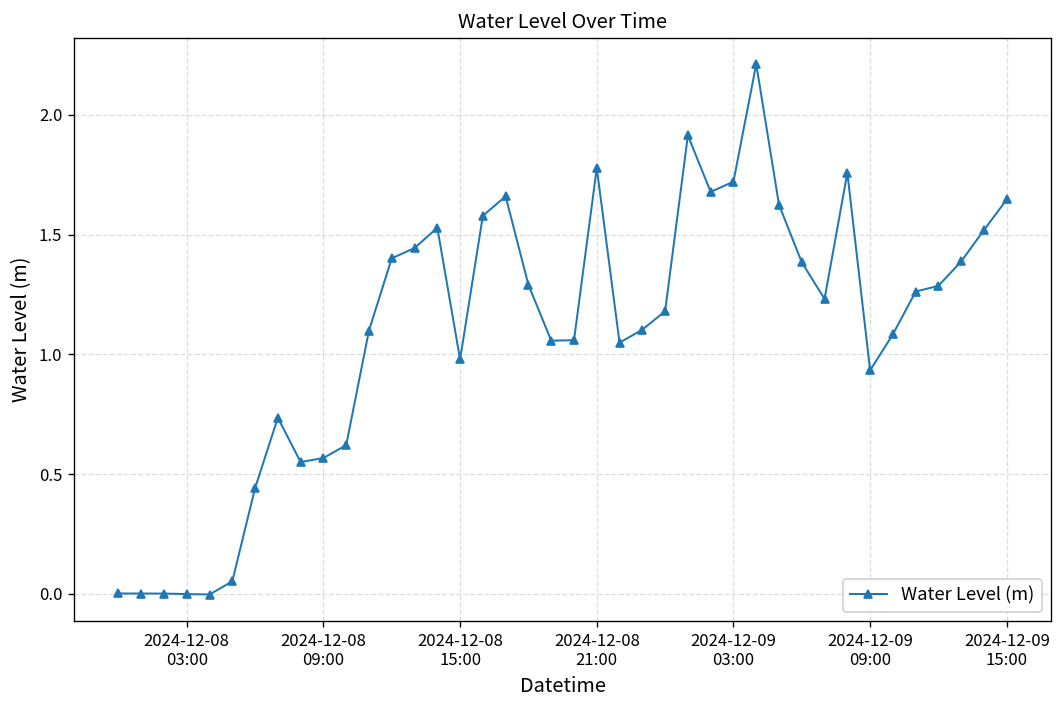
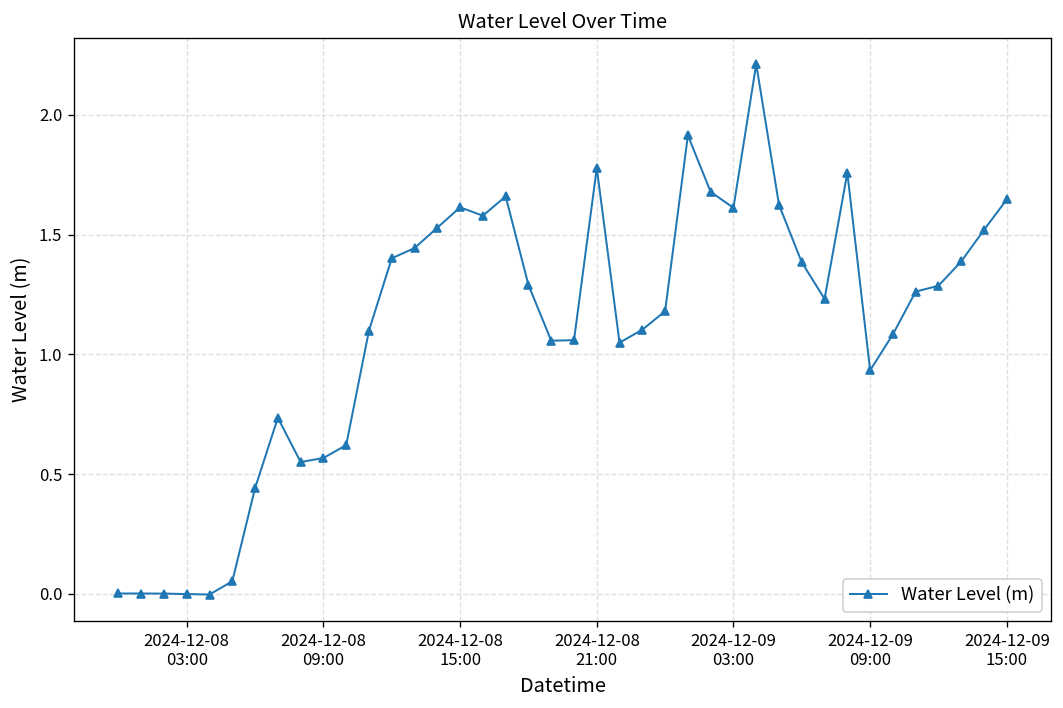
  {
    "2024-12-08 03:00": 0.00,
    "2024-12-08 09:00": 0.57,
-   "2024-12-08 15:00": 0.98,
+   "2024-12-08 15:00": 1.61,
    "2024-12-08 21:00": 1.78,
-   "2024-12-09 03:00": 1.72,
+   "2024-12-09 03:00": 1.61,
    "2024-12-09 09:00": 0.93,
    "2024-12-09 15:00": 1.65
  }
